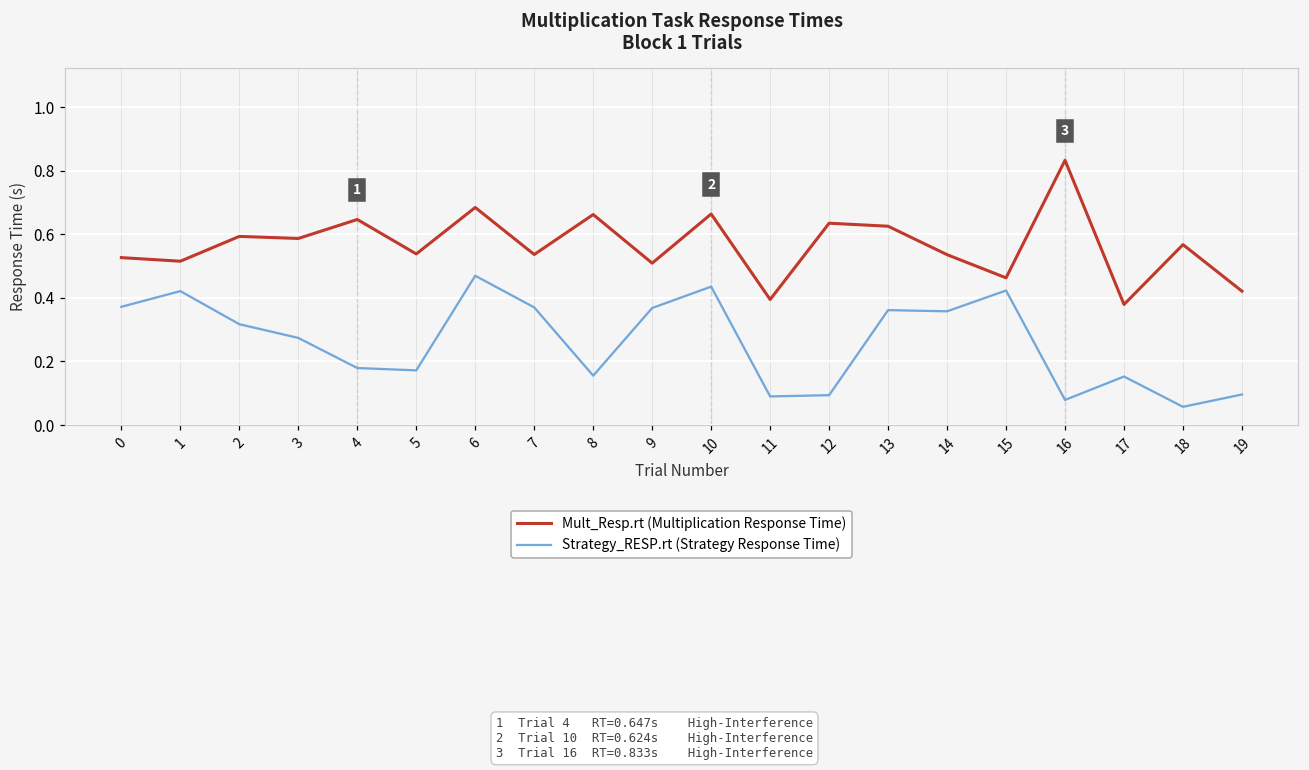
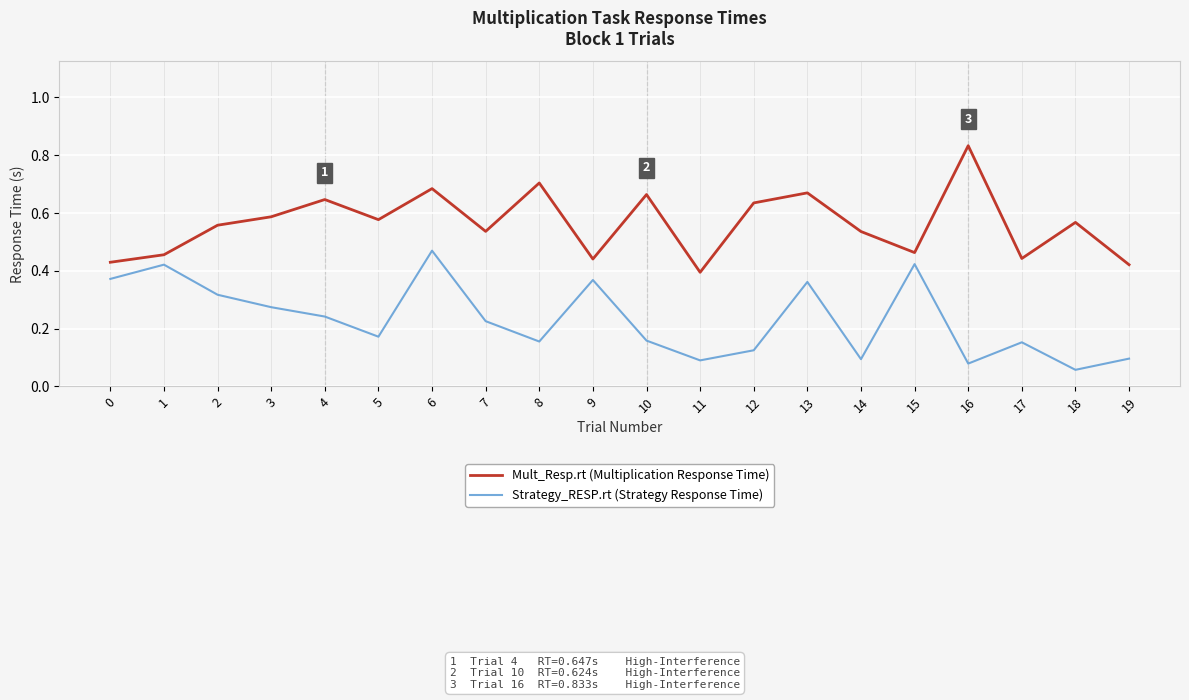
  {
    "Mult_Resp.rt (Multiplication Response Time)": {
-     "0": 0.53,
-     "1": 0.52,
-     "2": 0.59,
+     "0": 0.43,
+     "1": 0.46,
+     "2": 0.56,
      "3": 0.59,
-     "5": 0.54,
+     "5": 0.58,
      "6": 0.68,
      "7": 0.54,
-     "8": 0.66,
-     "9": 0.51,
+     "8": 0.70,
+     "9": 0.44,
      "11": 0.39,
      "12": 0.64,
-     "13": 0.63,
+     "13": 0.67,
      "14": 0.54,
      "15": 0.46,
-     "17": 0.38,
+     "17": 0.44,
      "18": 0.57,
      "19": 0.42
    },
    "Strategy_RESP.rt (Strategy Response Time)": {
      "0": 0.37,
      "1": 0.42,
      "2": 0.32,
      "3": 0.27,
-     "4": 0.18,
+     "4": 0.24,
      "5": 0.17,
      "6": 0.47,
-     "7": 0.37,
+     "7": 0.23,
      "8": 0.16,
      "9": 0.37,
-     "10": 0.44,
+     "10": 0.16,
      "11": 0.09,
-     "12": 0.09,
+     "12": 0.13,
      "13": 0.36,
-     "14": 0.36,
+     "14": 0.09,
      "15": 0.42,
      "16": 0.08,
      "17": 0.15,
      "18": 0.06,
      "19": 0.10
    }
  }
